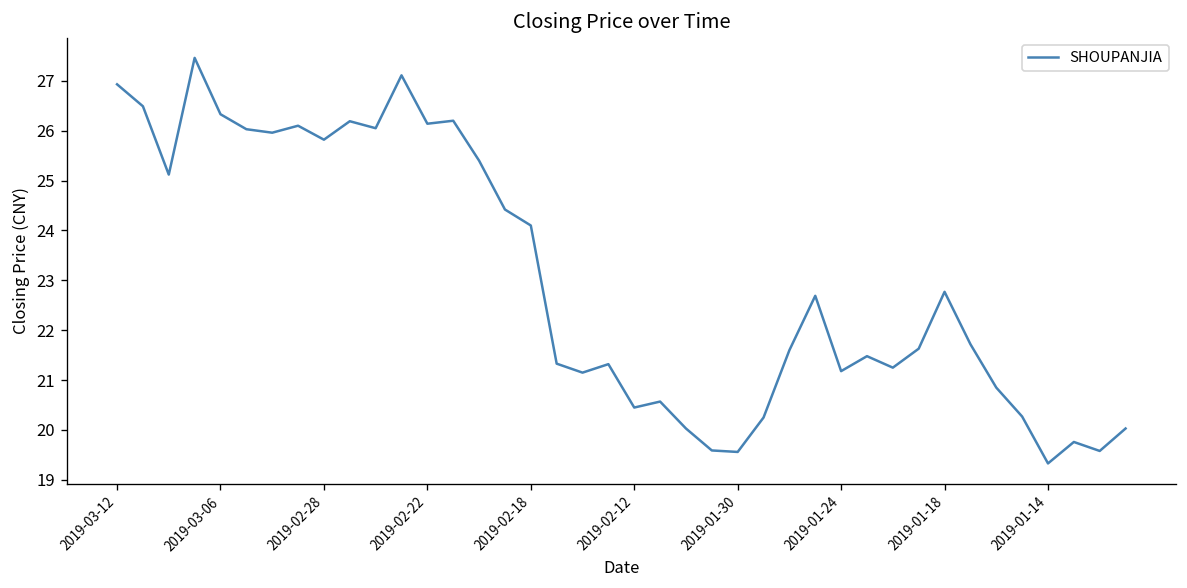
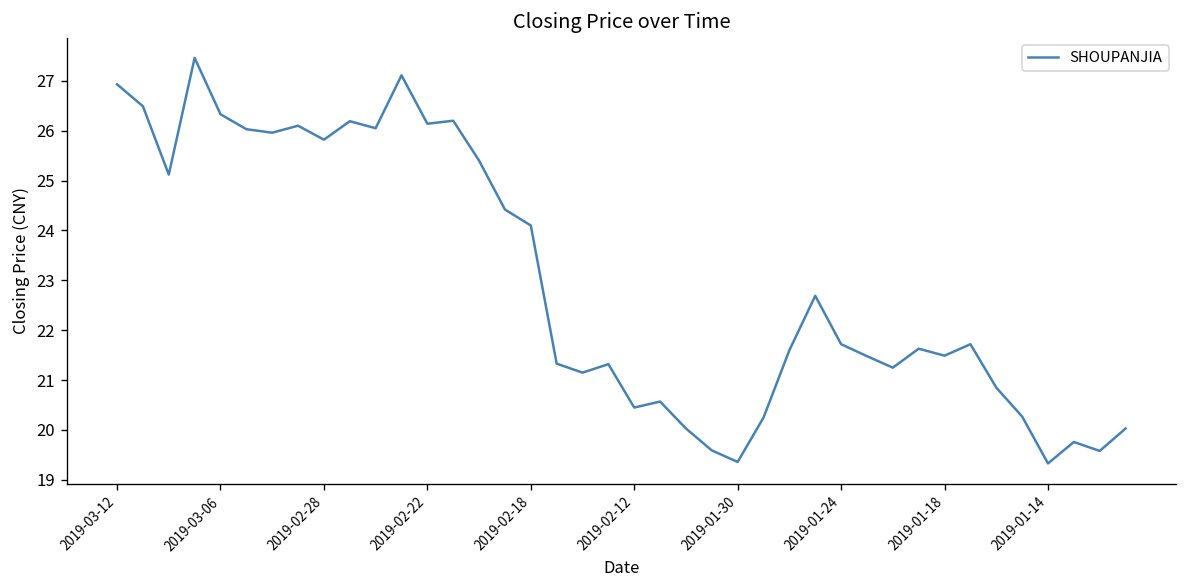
  {
    "2019-03-12": 26.9,
    "2019-03-06": 26.3,
    "2019-02-28": 25.8,
    "2019-02-22": 26.1,
    "2019-02-18": 24.1,
    "2019-02-12": 20.5,
-   "2019-01-30": 19.6,
-   "2019-01-24": 21.2,
-   "2019-01-18": 22.8,
+   "2019-01-30": 19.4,
+   "2019-01-24": 21.7,
+   "2019-01-18": 21.5,
    "2019-01-14": 19.3
  }
